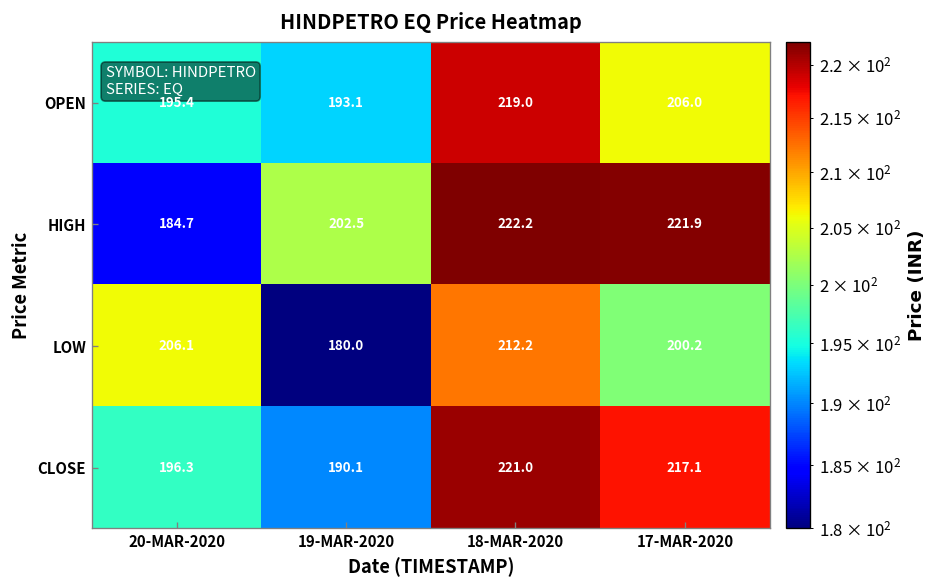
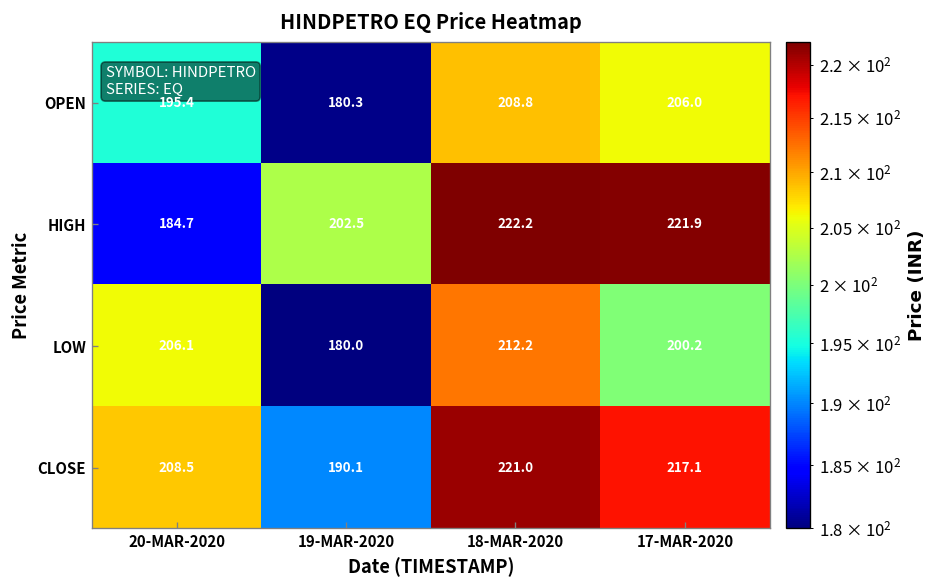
  {
    "OPEN": {
-     "19-MAR-2020": 193.1,
-     "18-MAR-2020": 219.0,
+     "19-MAR-2020": 180.3,
+     "18-MAR-2020": 208.8,
      "17-MAR-2020": 206.0
    },
    "HIGH": {
      "20-MAR-2020": 184.7,
      "19-MAR-2020": 202.5,
      "18-MAR-2020": 222.2,
      "17-MAR-2020": 221.9
    },
    "LOW": {
      "20-MAR-2020": 206.1,
      "19-MAR-2020": 180.0,
      "18-MAR-2020": 212.2,
      "17-MAR-2020": 200.2
    },
    "CLOSE": {
-     "20-MAR-2020": 196.3,
+     "20-MAR-2020": 208.5,
      "19-MAR-2020": 190.1,
      "18-MAR-2020": 221.0,
      "17-MAR-2020": 217.1
    }
  }
